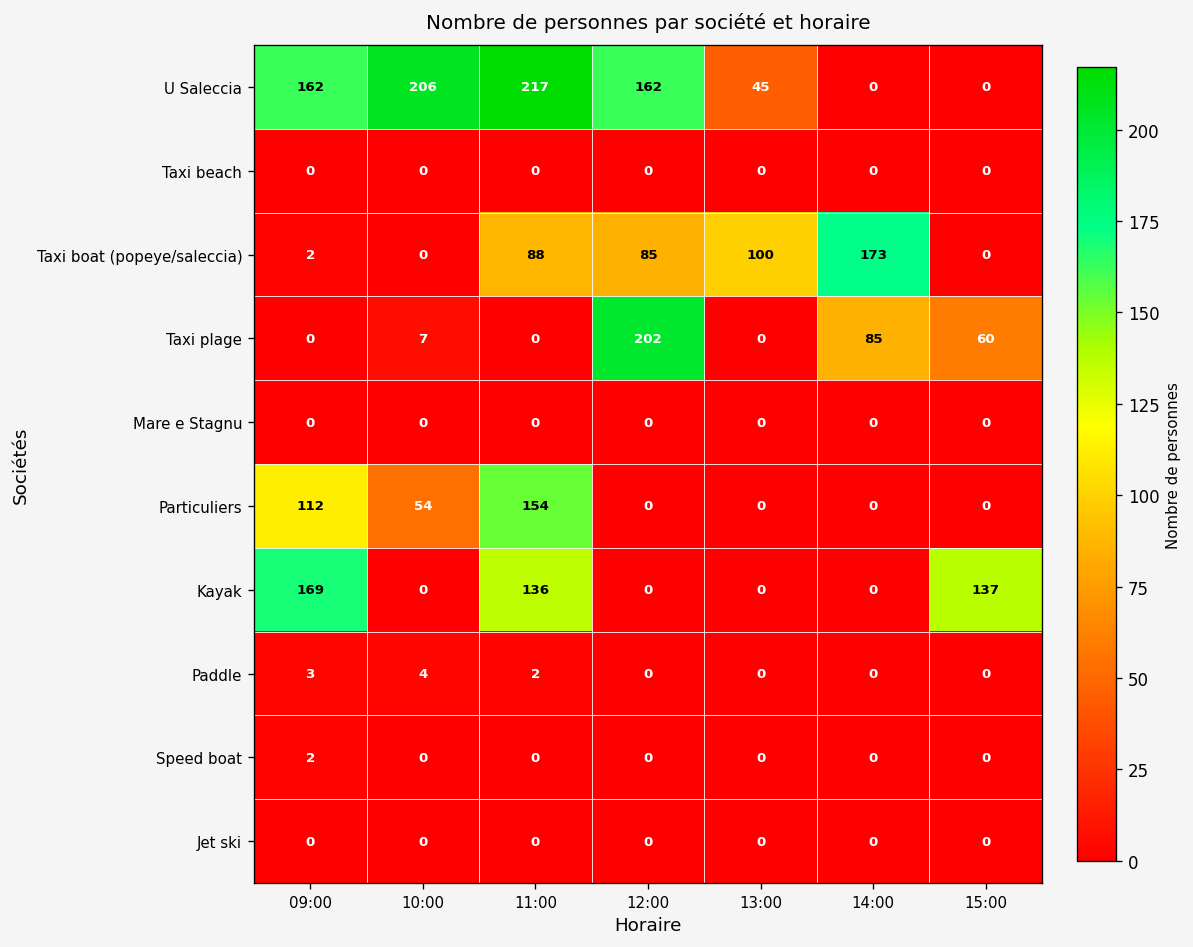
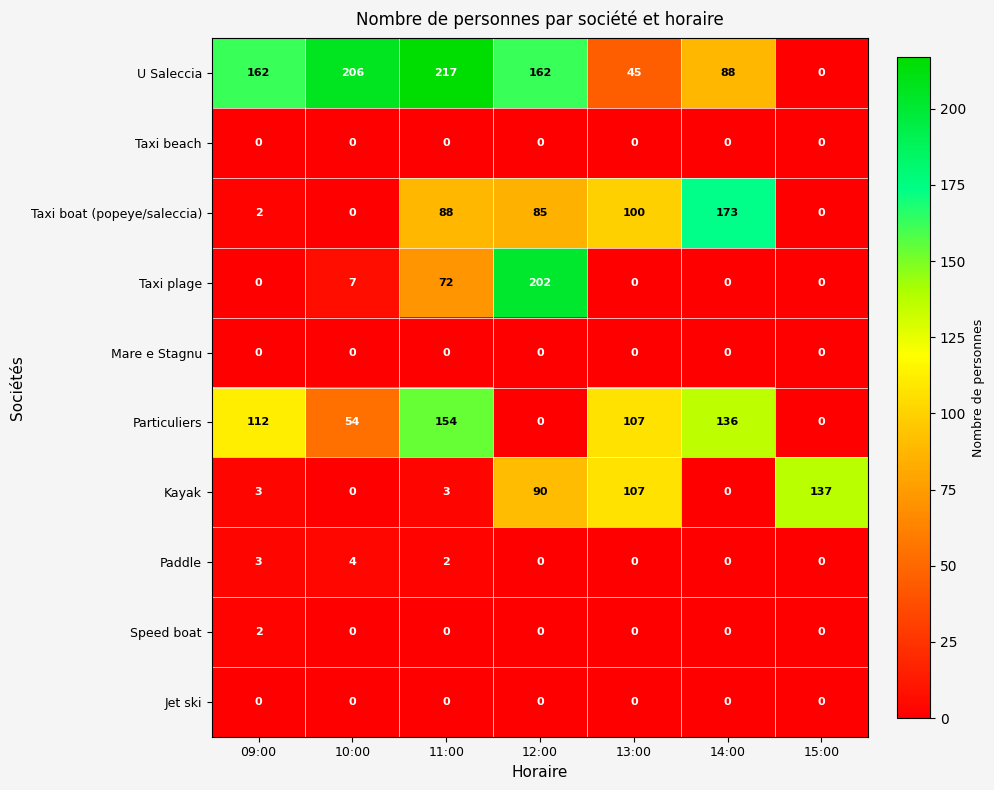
  {
    "U Saleccia": {
      "09:00": 162,
      "10:00": 206,
      "11:00": 217,
      "12:00": 162,
      "13:00": 45,
-     "14:00": 0,
+     "14:00": 88,
      "15:00": 0
    },
    "Taxi beach": {
      "09:00": 0,
      "10:00": 0,
      "11:00": 0,
      "12:00": 0,
      "13:00": 0,
      "14:00": 0,
      "15:00": 0
    },
    "Taxi boat (popeye/saleccia)": {
      "09:00": 2,
      "10:00": 0,
      "11:00": 88,
      "12:00": 85,
      "13:00": 100,
      "14:00": 173,
      "15:00": 0
    },
    "Taxi plage": {
      "09:00": 0,
      "10:00": 7,
-     "11:00": 0,
+     "11:00": 72,
      "12:00": 202,
      "13:00": 0,
-     "14:00": 85,
-     "15:00": 60
+     "14:00": 0,
+     "15:00": 0
    },
    "Mare e Stagnu": {
      "09:00": 0,
      "10:00": 0,
      "11:00": 0,
      "12:00": 0,
      "13:00": 0,
      "14:00": 0,
      "15:00": 0
    },
    "Particuliers": {
      "09:00": 112,
      "10:00": 54,
      "11:00": 154,
      "12:00": 0,
-     "13:00": 0,
-     "14:00": 0,
+     "13:00": 107,
+     "14:00": 136,
      "15:00": 0
    },
    "Kayak": {
-     "09:00": 169,
+     "09:00": 3,
      "10:00": 0,
-     "11:00": 136,
-     "12:00": 0,
-     "13:00": 0,
+     "11:00": 3,
+     "12:00": 90,
+     "13:00": 107,
      "14:00": 0,
      "15:00": 137
    },
    "Paddle": {
      "09:00": 3,
      "10:00": 4,
      "11:00": 2,
      "12:00": 0,
      "13:00": 0,
      "14:00": 0,
      "15:00": 0
    },
    "Speed boat": {
      "09:00": 2,
      "10:00": 0,
      "11:00": 0,
      "12:00": 0,
      "13:00": 0,
      "14:00": 0,
      "15:00": 0
    },
    "Jet ski": {
      "09:00": 0,
      "10:00": 0,
      "11:00": 0,
      "12:00": 0,
      "13:00": 0,
      "14:00": 0,
      "15:00": 0
    }
  }
